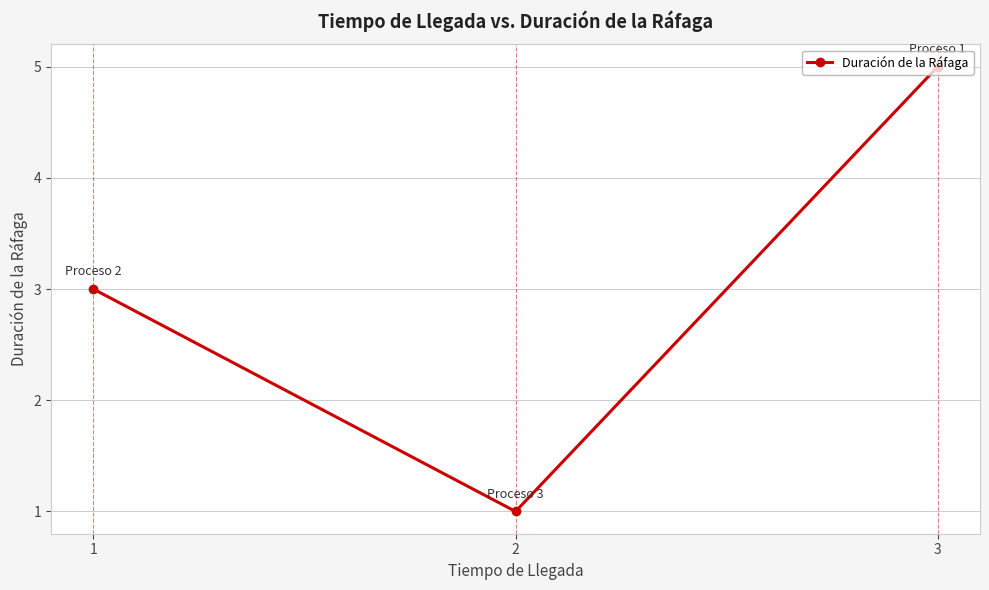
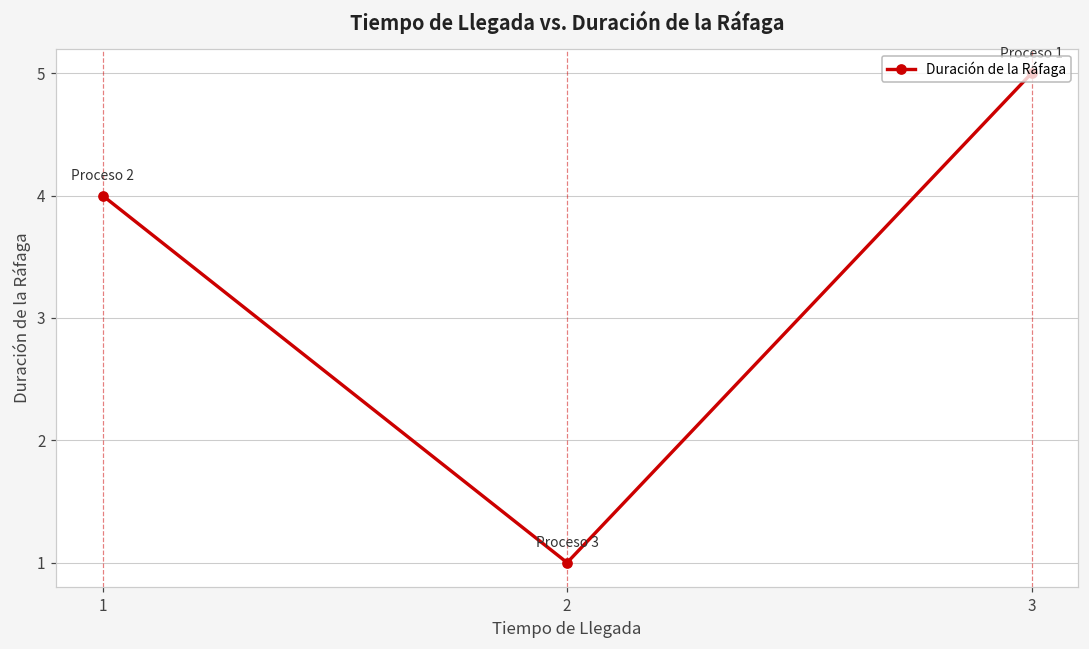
  {
-   "1": 3
+   "1": 4
  }
